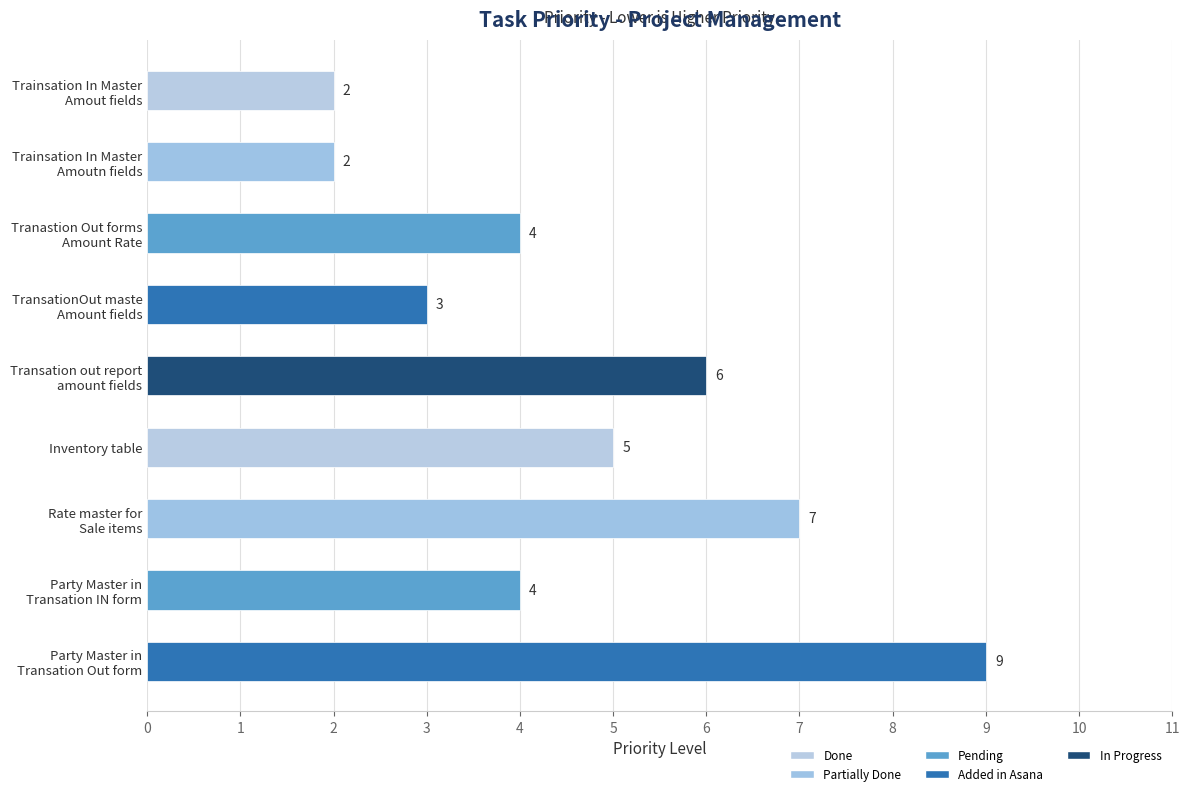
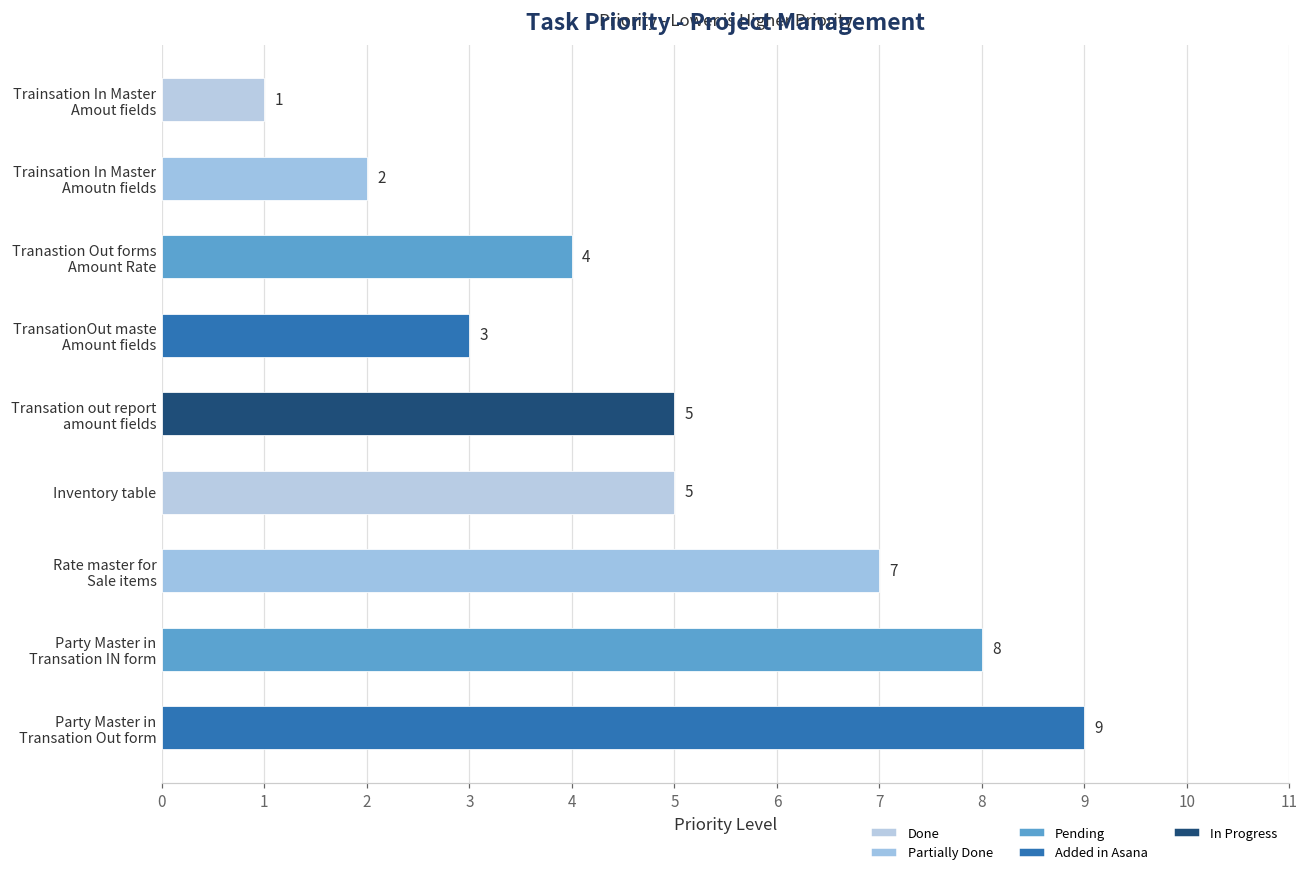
  {
-   "Trainsation In Master Amout fields": 2,
+   "Trainsation In Master Amout fields": 1,
    "Trainsation In Master Amoutn fields": 2,
    "Tranastion Out forms Amount Rate": 4,
    "TransationOut maste Amount fields": 3,
-   "Transation out report amount fields": 6,
+   "Transation out report amount fields": 5,
    "Inventory table": 5,
    "Rate master for Sale items": 7,
-   "Party Master in Transation IN form": 4,
+   "Party Master in Transation IN form": 8,
    "Party Master in Transation Out form": 9
  }
